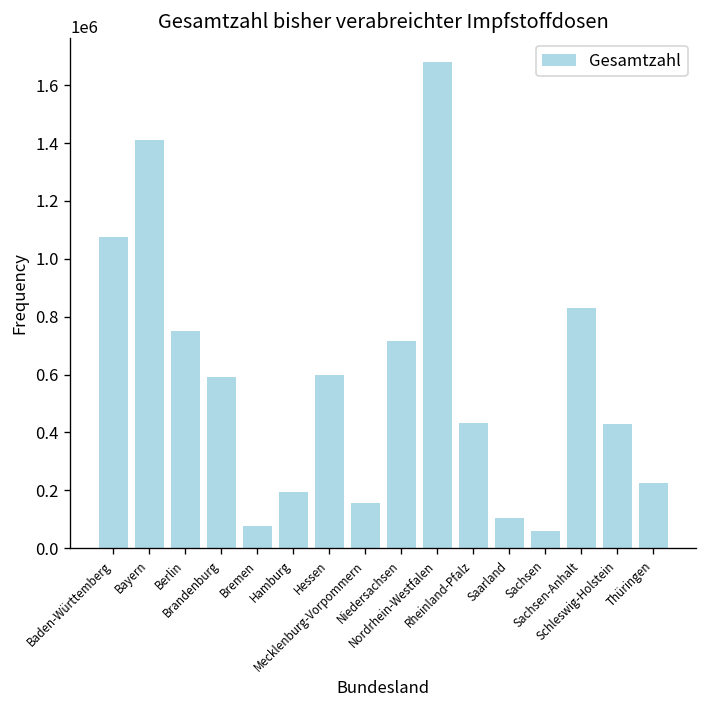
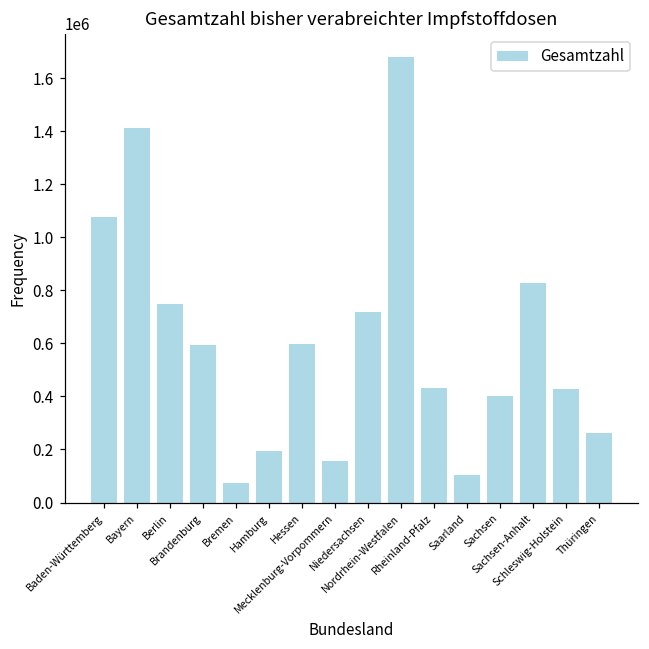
  {
    "Baden-Württemberg": 1080000,
    "Bayern": 1410000,
    "Berlin": 750000,
    "Brandenburg": 590000,
    "Bremen": 80000,
    "Hamburg": 190000,
    "Hessen": 600000,
    "Mecklenburg-Vorpommern": 160000,
    "Niedersachsen": 720000,
    "Nordrhein-Westfalen": 1680000,
    "Rheinland-Pfalz": 430000,
    "Saarland": 100000,
-   "Sachsen": 60000,
+   "Sachsen": 400000,
    "Sachsen-Anhalt": 830000,
    "Schleswig-Holstein": 430000,
-   "Thüringen": 220000
+   "Thüringen": 260000
  }
